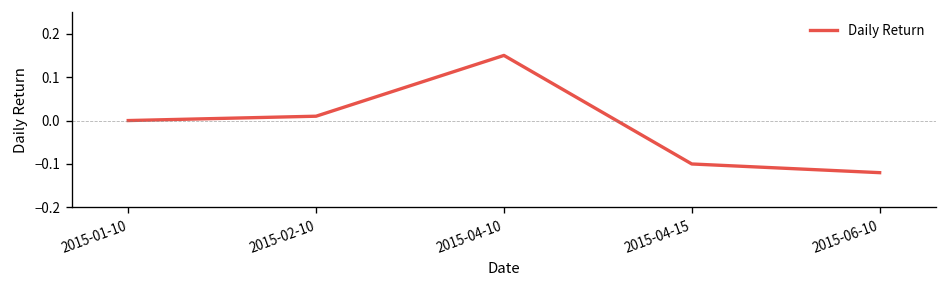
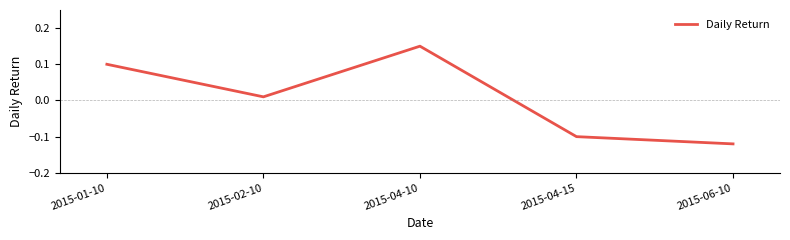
  {
-   "2015-01-10": 0.0,
+   "2015-01-10": 0.1,
    "2015-02-10": 0.01,
    "2015-04-10": 0.15,
    "2015-04-15": -0.1,
    "2015-06-10": -0.12
  }
